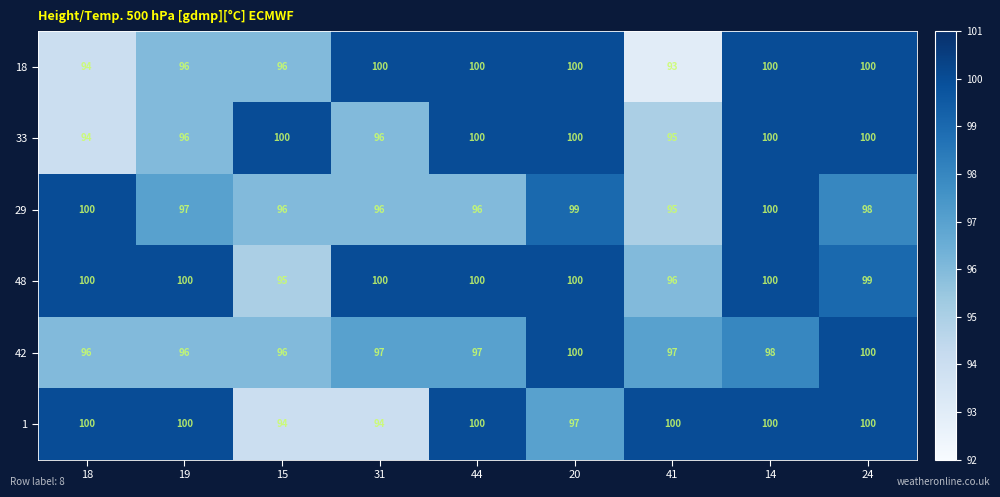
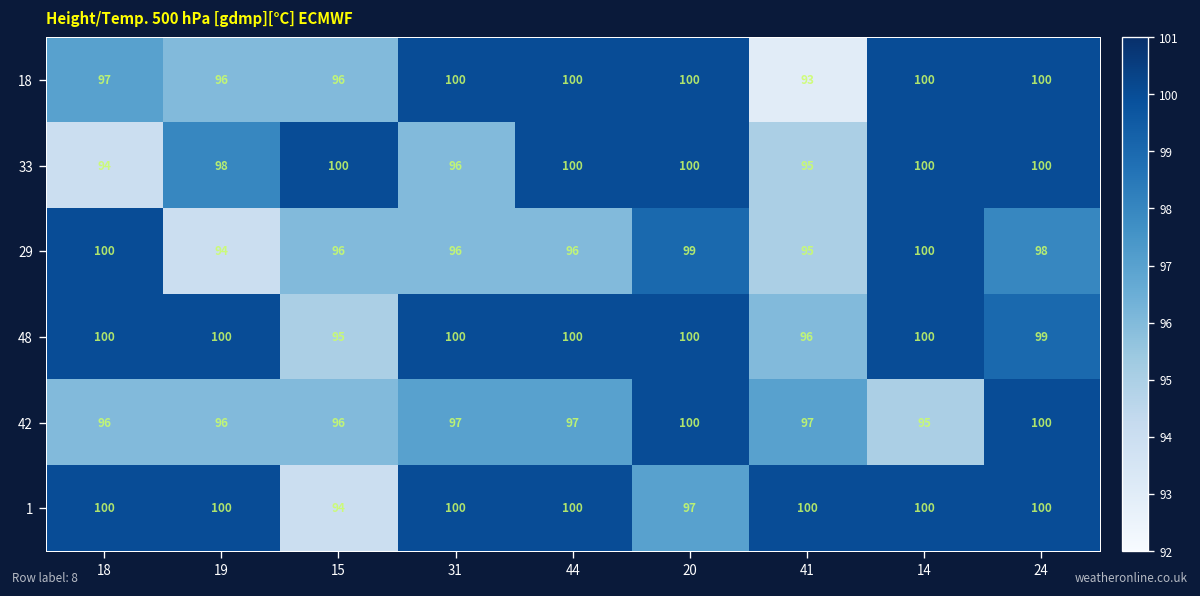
  {
    "18": {
-     "18": 94,
+     "18": 97,
      "19": 96,
      "15": 96,
      "31": 100,
      "44": 100,
      "20": 100,
      "41": 93,
      "14": 100,
      "24": 100
    },
    "33": {
      "18": 94,
-     "19": 96,
+     "19": 98,
      "15": 100,
      "31": 96,
      "44": 100,
      "20": 100,
      "41": 95,
      "14": 100,
      "24": 100
    },
    "29": {
      "18": 100,
-     "19": 97,
+     "19": 94,
      "15": 96,
      "31": 96,
      "44": 96,
      "20": 99,
      "41": 95,
      "14": 100,
      "24": 98
    },
    "48": {
      "18": 100,
      "19": 100,
      "15": 95,
      "31": 100,
      "44": 100,
      "20": 100,
      "41": 96,
      "14": 100,
      "24": 99
    },
    "42": {
      "18": 96,
      "19": 96,
      "15": 96,
      "31": 97,
      "44": 97,
      "20": 100,
      "41": 97,
-     "14": 98,
+     "14": 95,
      "24": 100
    },
    "1": {
      "18": 100,
      "19": 100,
      "15": 94,
-     "31": 94,
+     "31": 100,
      "44": 100,
      "20": 97,
      "41": 100,
      "14": 100,
      "24": 100
    }
  }
